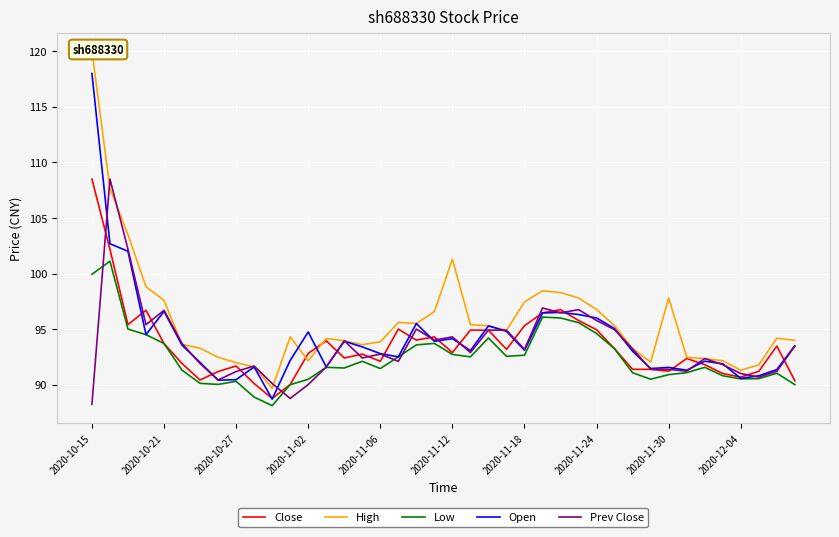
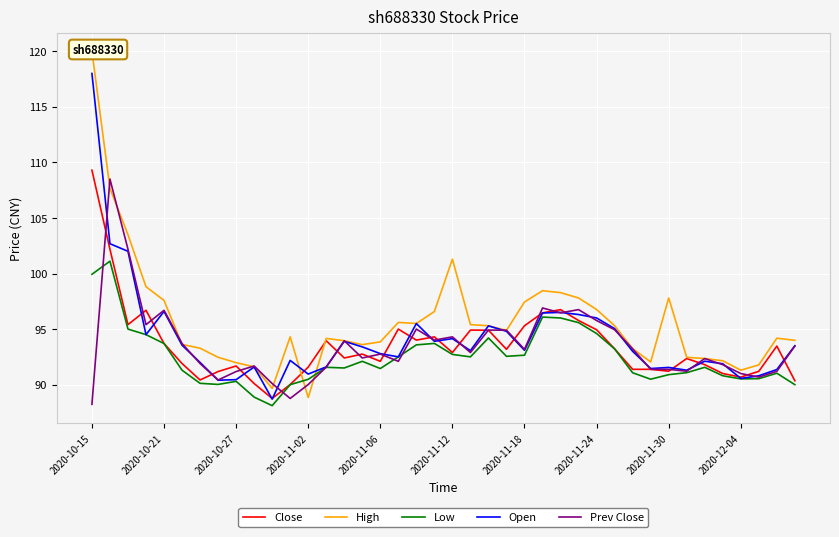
  {
    "Close": {
-     "2020-10-15": 108.5,
+     "2020-10-15": 109.3,
      "2020-10-27": 91.7,
-     "2020-11-02": 92.8,
+     "2020-11-02": 91.6,
      "2020-11-06": 92.1,
      "2020-11-18": 95.3,
      "2020-11-24": 94.9
    },
    "High": {
      "2020-10-21": 97.6,
      "2020-10-27": 92.0,
-     "2020-11-02": 92.2,
+     "2020-11-02": 88.8,
      "2020-11-06": 93.9,
      "2020-11-12": 101.3,
      "2020-11-18": 97.4,
      "2020-11-24": 96.8,
      "2020-11-30": 97.8,
      "2020-12-04": 91.3
    },
    "Low": {
      "2020-10-15": 99.9,
      "2020-11-02": 90.5,
      "2020-11-06": 91.5,
      "2020-11-18": 92.7,
      "2020-11-24": 94.6,
      "2020-11-30": 90.9
    },
    "Open": {
      "2020-10-15": 118.0,
-     "2020-11-02": 94.7
+     "2020-11-02": 91.0
    },
    "Prev Close": {
      "2020-10-15": 88.2,
      "2020-10-27": 91.2,
      "2020-11-02": 90.0,
      "2020-12-04": 91.0
    }
  }
